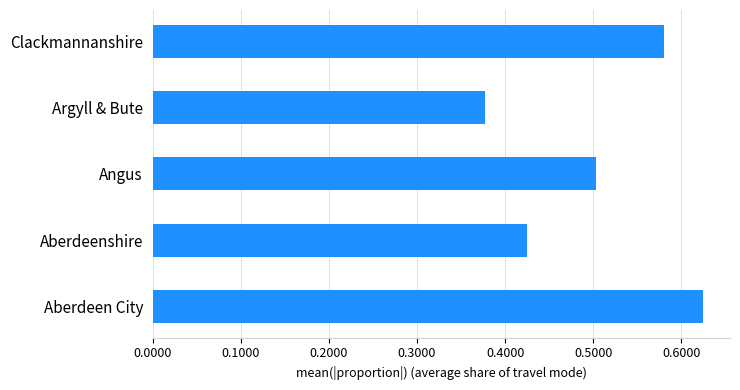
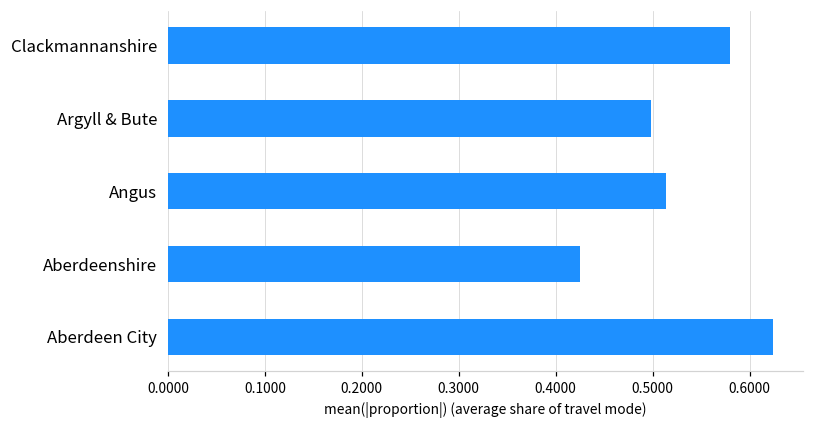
  {
    "Clackmannanshire": 0.58,
-   "Argyll & Bute": 0.38,
-   "Angus": 0.50,
+   "Argyll & Bute": 0.50,
+   "Angus": 0.51,
    "Aberdeenshire": 0.43,
    "Aberdeen City": 0.62
  }
